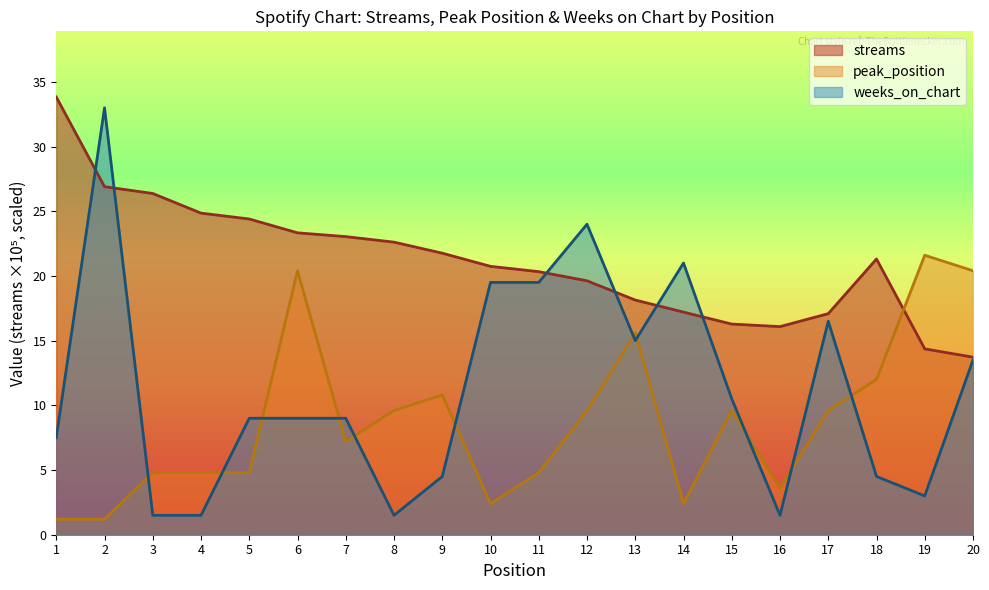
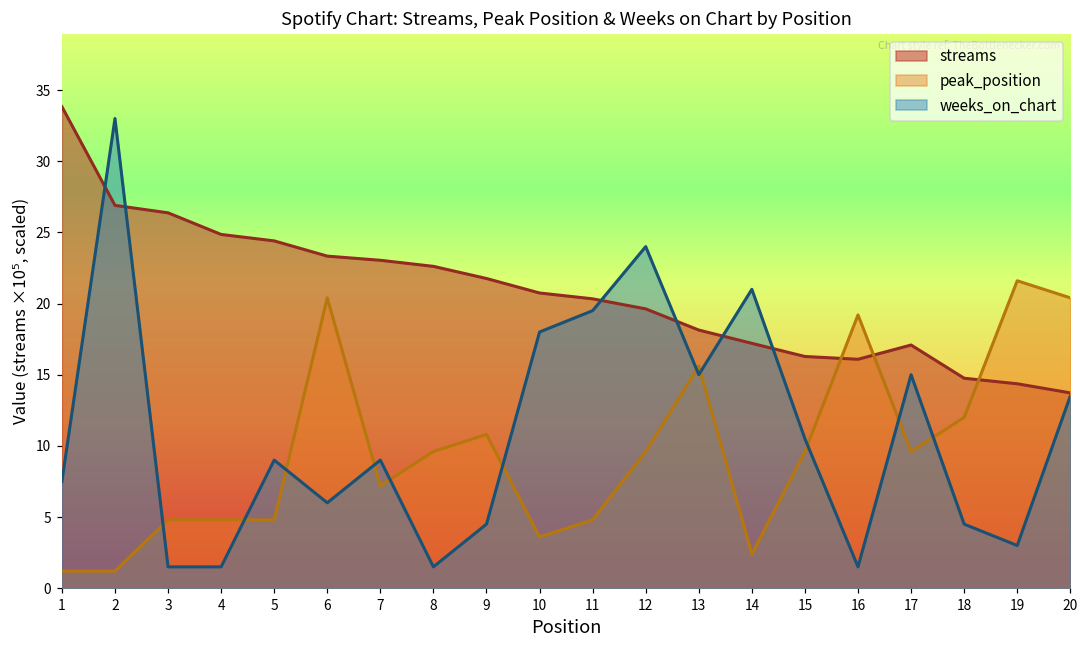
  {
    "streams": {
      "1": 33.8,
      "2": 26.9,
      "3": 26.4,
      "4": 24.9,
      "5": 24.4,
      "6": 23.3,
      "7": 23.0,
      "8": 22.6,
      "9": 21.8,
      "10": 20.7,
      "11": 20.3,
      "12": 19.6,
      "13": 18.1,
      "14": 17.2,
      "15": 16.3,
      "16": 16.1,
      "17": 17.1,
-     "18": 21.3,
+     "18": 14.8,
      "19": 14.4,
      "20": 13.7
    },
    "peak_position": {
      "1": 1.2,
      "2": 1.2,
      "3": 4.8,
      "4": 4.8,
      "5": 4.8,
      "6": 20.4,
      "7": 7.2,
      "8": 9.6,
      "9": 10.8,
-     "10": 2.4,
+     "10": 3.6,
      "11": 4.8,
      "12": 9.6,
      "13": 15.6,
      "14": 2.4,
      "15": 9.6,
-     "16": 3.6,
+     "16": 19.2,
      "17": 9.6,
      "18": 12.0,
      "19": 21.6,
      "20": 20.4
    },
    "weeks_on_chart": {
      "1": 7.5,
      "2": 33.0,
      "3": 1.5,
      "4": 1.5,
      "5": 9.0,
-     "6": 9.0,
+     "6": 6.0,
      "7": 9.0,
      "8": 1.5,
      "9": 4.5,
-     "10": 19.5,
+     "10": 18.0,
      "11": 19.5,
      "12": 24.0,
      "13": 15.0,
      "14": 21.0,
      "15": 10.5,
      "16": 1.5,
-     "17": 16.5,
+     "17": 15.0,
      "18": 4.5,
      "19": 3.0,
      "20": 13.5
    }
  }
